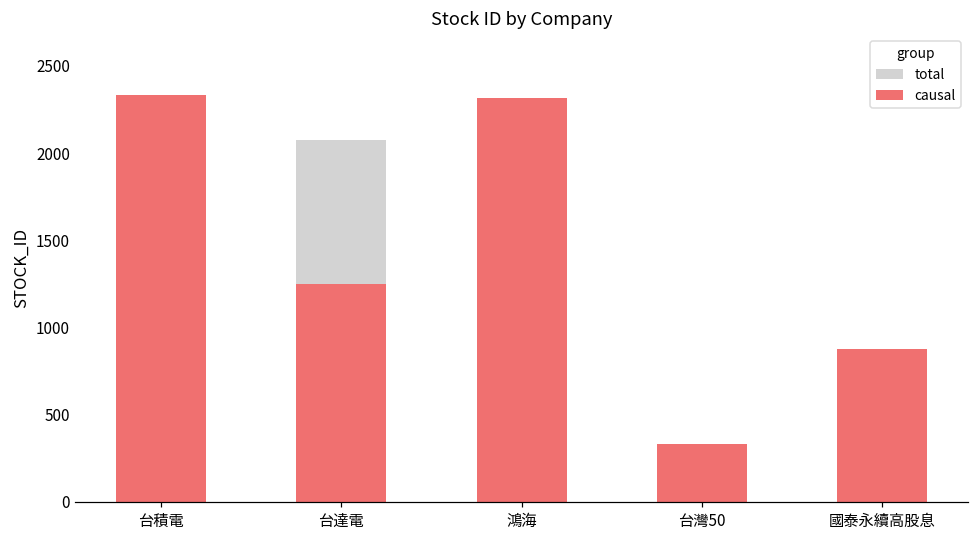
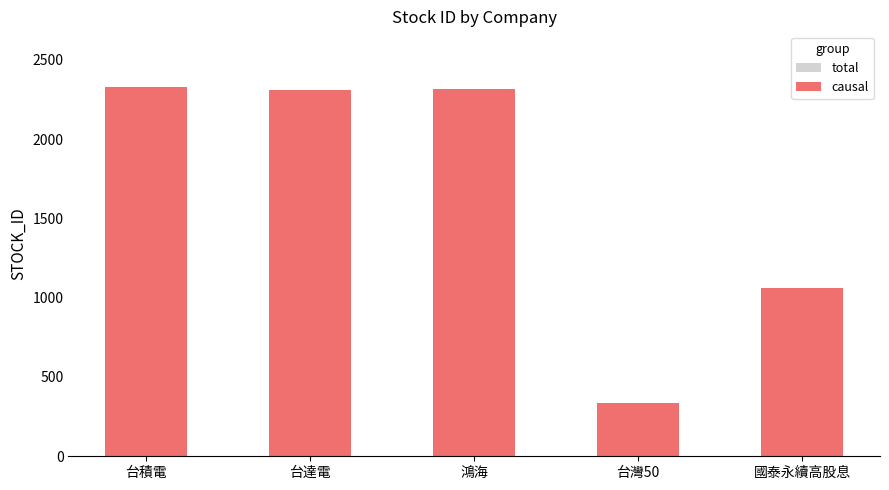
  {
    "total": {
      "台積電": 2330,
      "鴻海": 2320
    },
    "causal": {
      "台積電": 2330,
-     "台達電": 1250,
+     "台達電": 2310,
      "鴻海": 2320,
      "台灣50": 330,
-     "國泰永續高股息": 880
+     "國泰永續高股息": 1060
    }
  }
